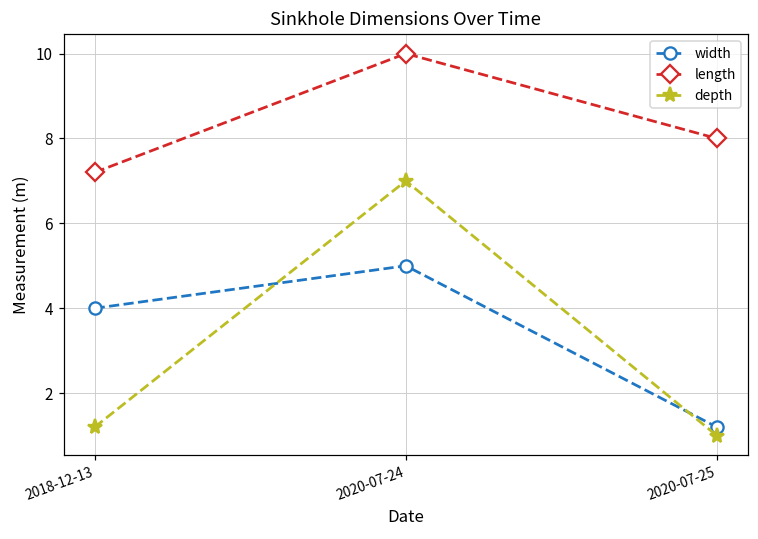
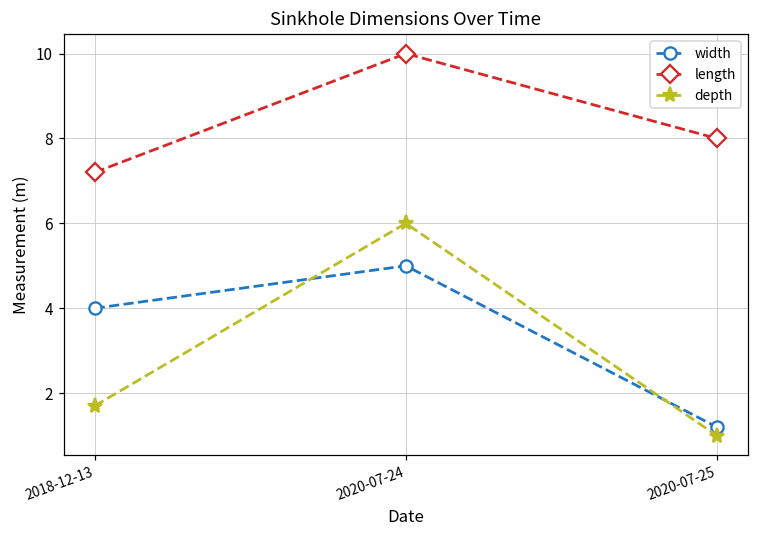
  {
    "width": {
      "2018-12-13": 4.0,
      "2020-07-24": 5.0,
      "2020-07-25": 1.2
    },
    "length": {
      "2018-12-13": 7.2,
      "2020-07-24": 10.0,
      "2020-07-25": 8.0
    },
    "depth": {
-     "2018-12-13": 1.2,
-     "2020-07-24": 7,
+     "2018-12-13": 1.7,
+     "2020-07-24": 6,
      "2020-07-25": 1.0
    }
  }
